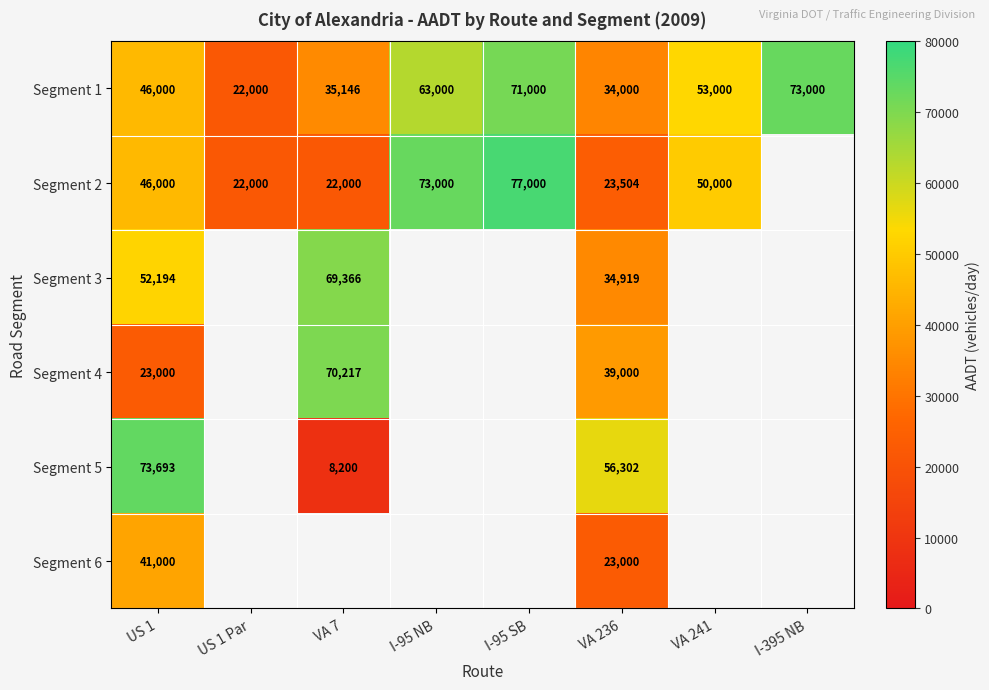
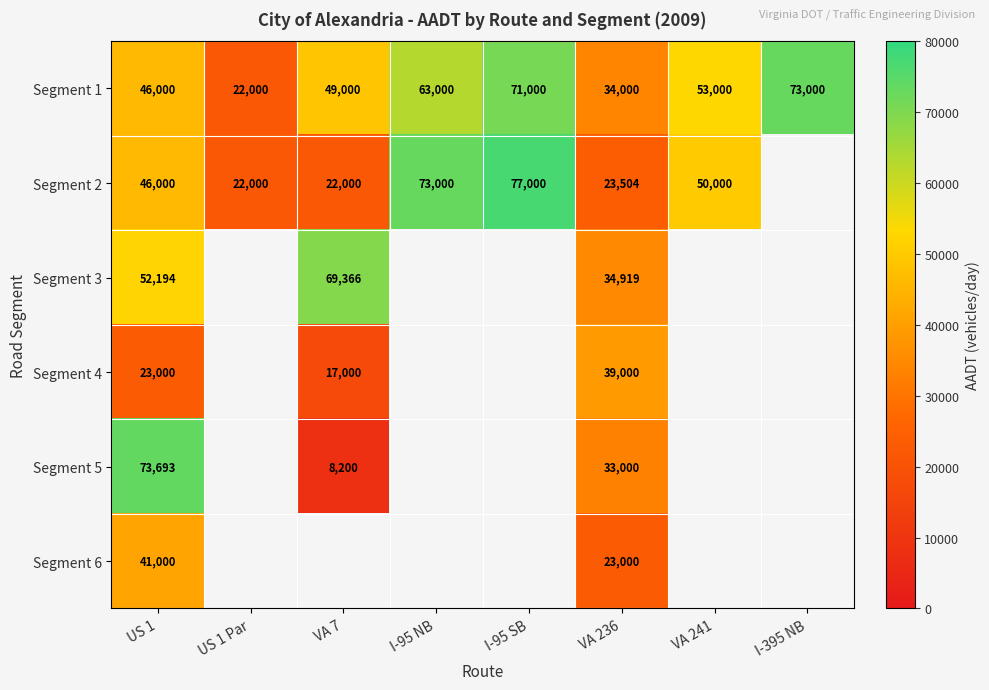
  {
    "Segment 1": {
      "US 1": "46,000",
      "US 1 Par": "22,000",
-     "VA 7": "35,146",
+     "VA 7": "49,000",
      "I-95 NB": "63,000",
      "I-95 SB": "71,000",
      "VA 236": "34,000",
      "VA 241": "53,000",
      "I-395 NB": "73,000"
    },
    "Segment 2": {
      "US 1": "46,000",
      "US 1 Par": "22,000",
      "VA 7": "22,000",
      "I-95 NB": "73,000",
      "I-95 SB": "77,000",
      "VA 236": "23,504",
      "VA 241": "50,000"
    },
    "Segment 3": {
      "US 1": "52,194",
      "VA 7": "69,366",
      "VA 236": "34,919"
    },
    "Segment 4": {
      "US 1": "23,000",
-     "VA 7": "70,217",
+     "VA 7": "17,000",
      "VA 236": "39,000"
    },
    "Segment 5": {
      "US 1": "73,693",
      "VA 7": "8,200",
-     "VA 236": "56,302"
+     "VA 236": "33,000"
    },
    "Segment 6": {
      "US 1": "41,000",
      "VA 236": "23,000"
    }
  }
